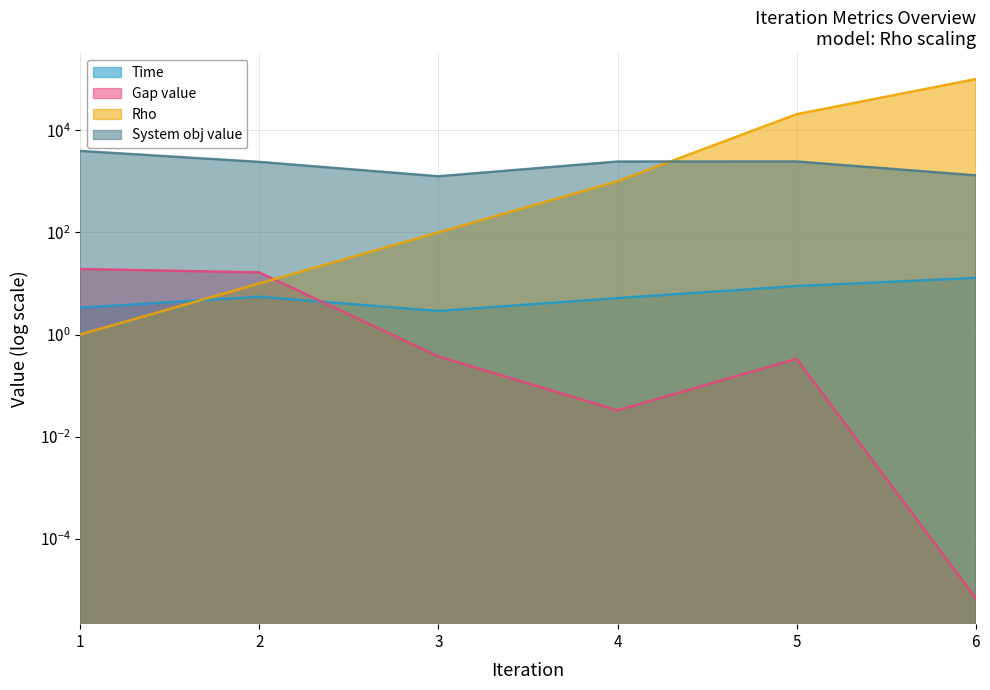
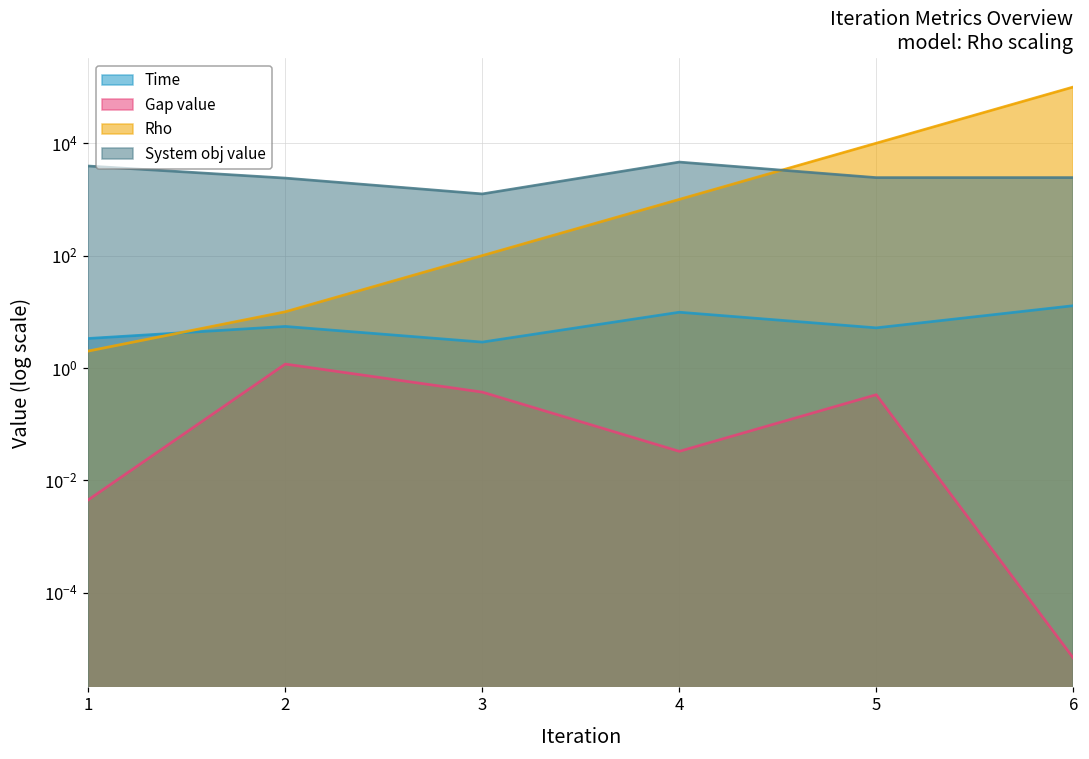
  {
    "Time": {
      "1": 3,
      "2": 5,
      "3": 3,
-     "4": 5,
-     "5": 9,
+     "4": 10,
+     "5": 5,
      "6": 13
    },
    "Gap value": {
-     "1": 19,
-     "2": 16,
+     "1": 0.005,
+     "2": 1.2,
      "3": 0.4,
      "4": 0.03,
      "5": 0.3,
      "6": 0.000007
    },
    "Rho": {
-     "1": 1,
+     "1": 2,
      "2": 10,
      "3": 100,
      "4": 1000,
-     "5": 21000,
+     "5": 10000,
      "6": 100000
    },
    "System obj value": {
      "1": 4000,
      "2": 2000,
      "3": 1300,
-     "4": 2000,
+     "4": 5000,
      "5": 2000,
-     "6": 1300
+     "6": 2000
    }
  }
